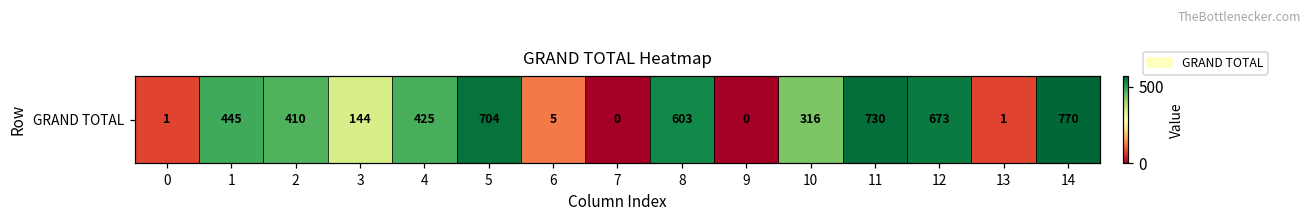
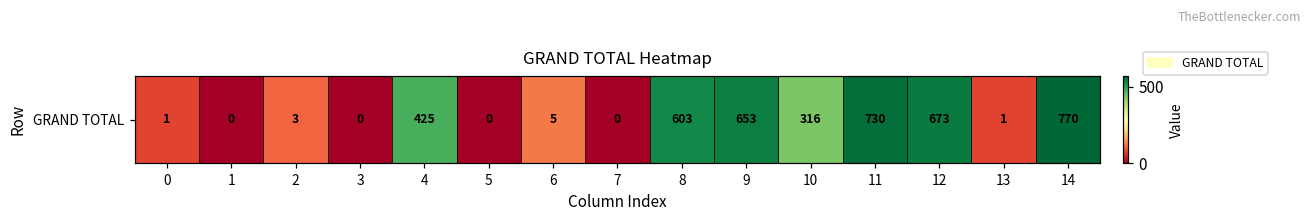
  {
    "GRAND TOTAL": {
      "0": 1,
-     "1": 445,
-     "2": 410,
-     "3": 144,
+     "1": 0,
+     "2": 3,
+     "3": 0,
      "4": 425,
-     "5": 704,
+     "5": 0,
      "6": 5,
      "7": 0,
      "8": 603,
-     "9": 0,
+     "9": 653,
      "10": 316,
      "11": 730,
      "12": 673,
      "13": 1,
      "14": 770
    }
  }
